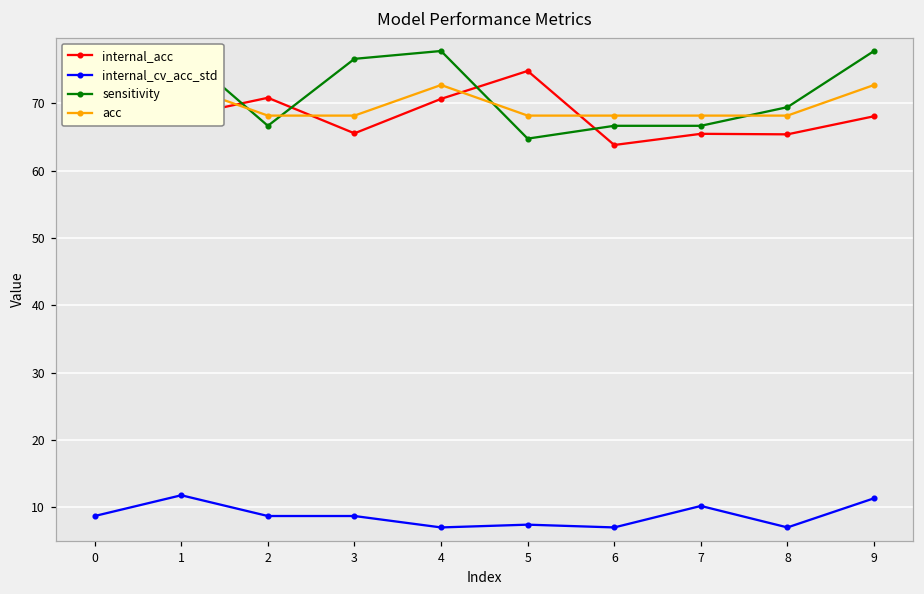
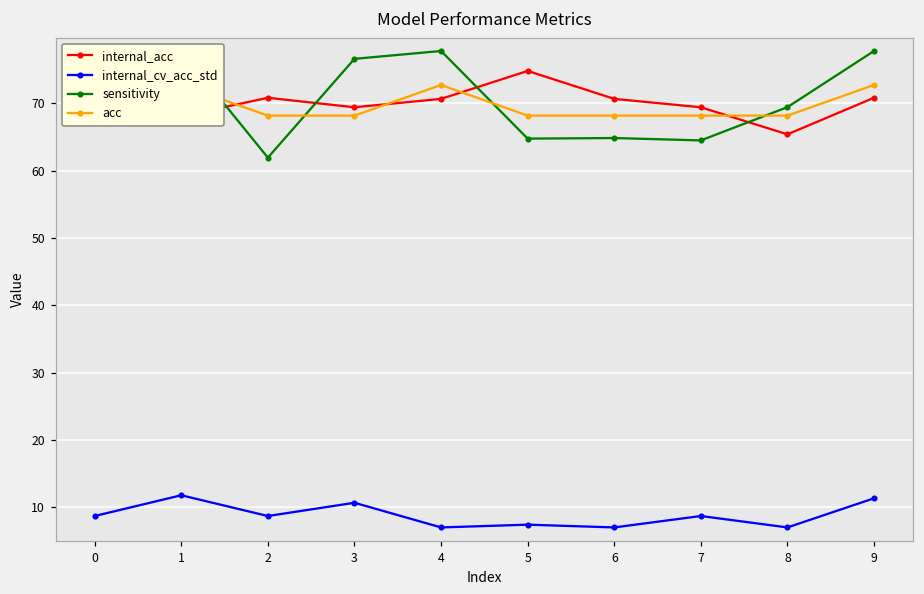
  {
    "internal_acc": {
      "2": 71,
-     "3": 66,
+     "3": 69,
      "4": 71,
      "5": 75,
-     "6": 64,
-     "7": 65,
+     "6": 71,
+     "7": 69,
      "8": 65,
-     "9": 68
+     "9": 71
    },
    "internal_cv_acc_std": {
      "0": 9,
      "1": 12,
      "2": 9,
-     "3": 9,
+     "3": 11,
      "4": 7,
      "5": 7,
      "6": 7,
-     "7": 10,
+     "7": 9,
      "8": 7,
      "9": 11
    },
    "sensitivity": {
-     "2": 67,
+     "2": 62,
      "3": 77,
      "4": 78,
      "5": 65,
-     "6": 67,
-     "7": 67,
+     "6": 65,
+     "7": 64,
      "8": 69,
      "9": 78
    },
    "acc": {
      "2": 68,
      "3": 68,
      "4": 73,
      "5": 68,
      "6": 68,
      "7": 68,
      "8": 68,
      "9": 73
    }
  }
